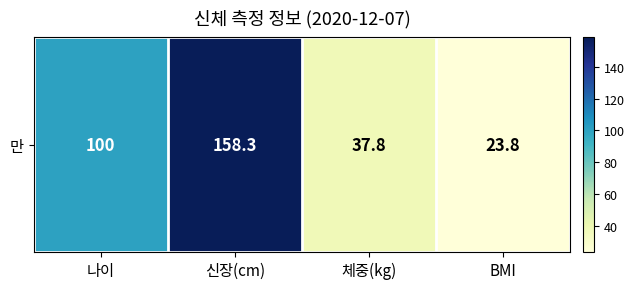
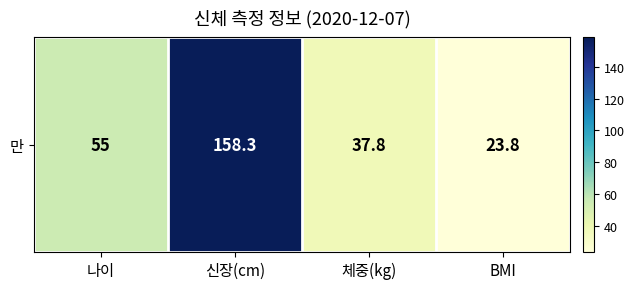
  {
    "만": {
-     "나이": 100,
+     "나이": 55,
      "신장(cm)": 158.3,
      "체중(kg)": 37.8,
      "BMI": 23.8
    }
  }
